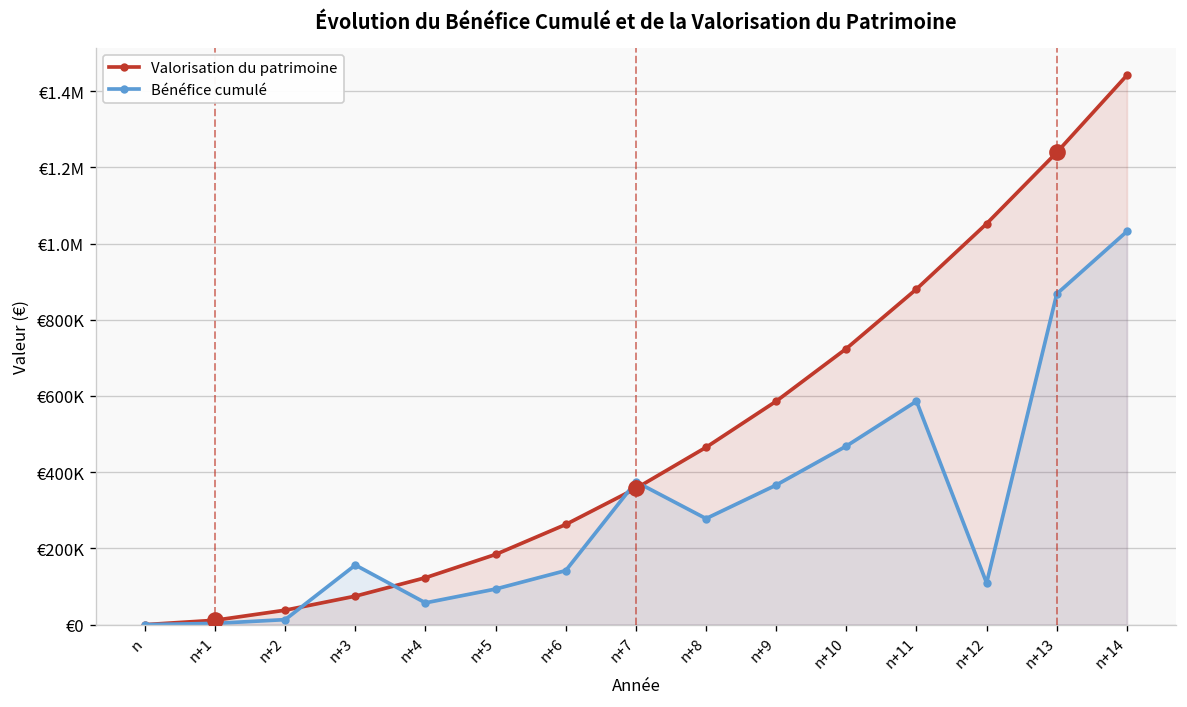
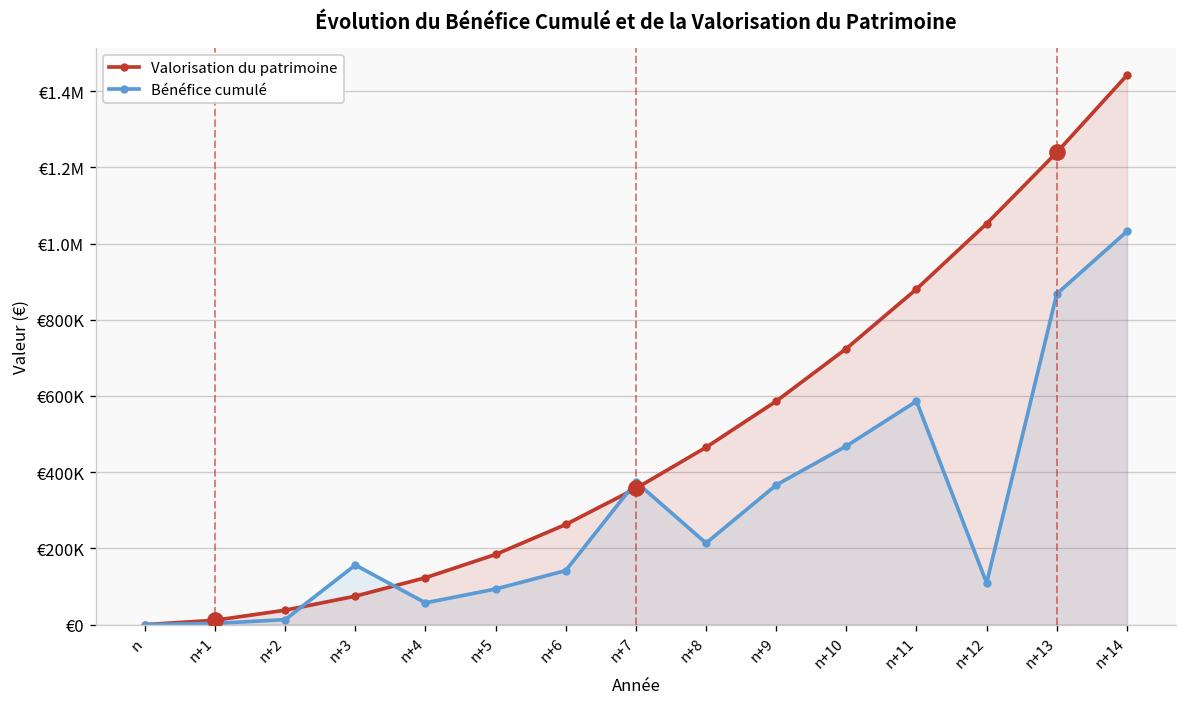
  {
    "Bénéfice cumulé": {
      "n+1": "€0",
      "n+2": "€10000",
      "n+3": "€160000",
      "n+4": "€60000",
      "n+5": "€90000",
      "n+6": "€140000",
      "n+7": "€370000",
-     "n+8": "€280000",
+     "n+8": "€210000",
      "n+9": "€370000",
      "n+10": "€470000",
      "n+11": "€590000",
      "n+12": "€110000",
      "n+13": "€870000",
      "n+14": "€1030000"
    }
  }
